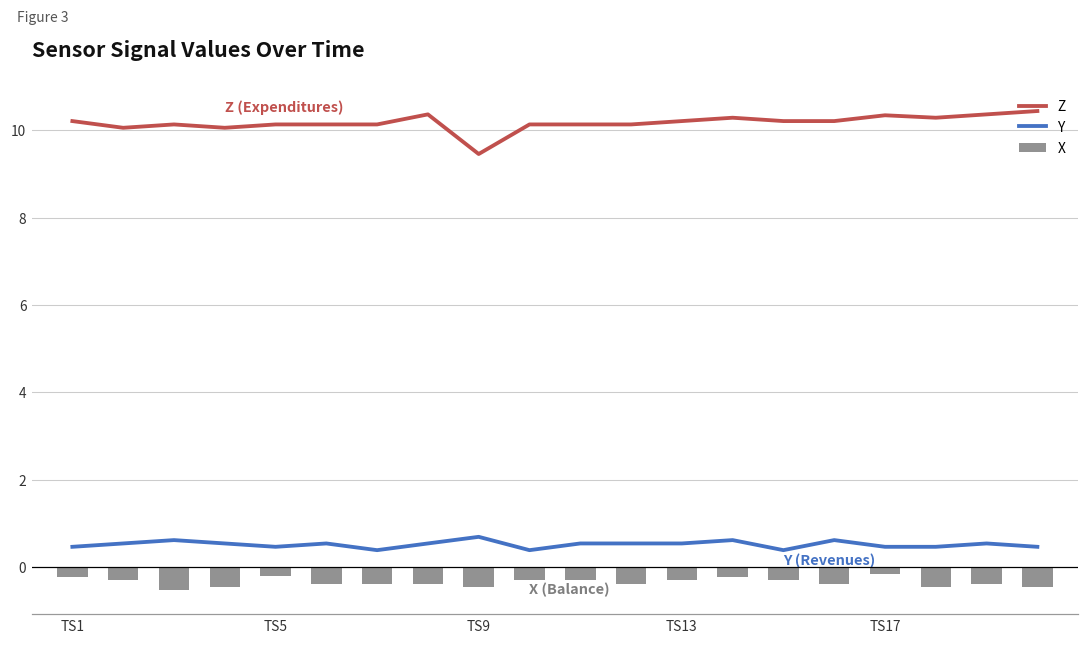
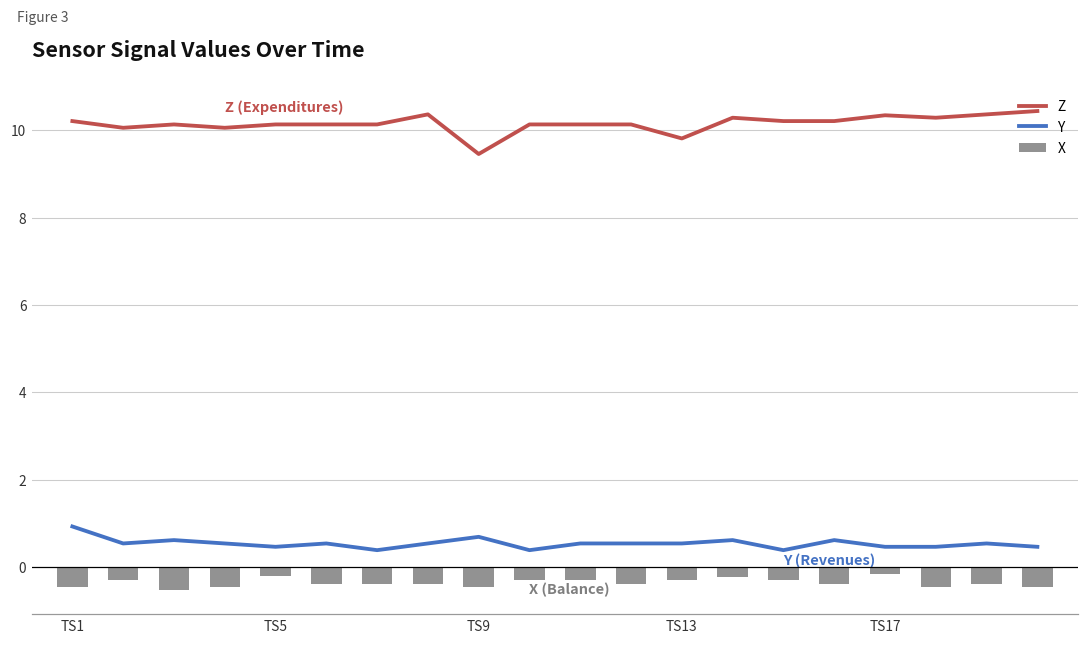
  {
    "X": {
-     "TS1": -0.2,
+     "TS1": -0.5,
      "TS5": -0.2,
      "TS9": -0.5,
      "TS13": -0.3,
      "TS17": -0.2
    },
    "Z": {
      "TS1": 10.2,
      "TS5": 10.1,
      "TS9": 9.5,
-     "TS13": 10.2,
+     "TS13": 9.8,
      "TS17": 10.3
    },
    "Y": {
-     "TS1": 0.5,
+     "TS1": 0.9,
      "TS5": 0.5,
      "TS9": 0.7,
      "TS13": 0.5,
      "TS17": 0.5
    }
  }
